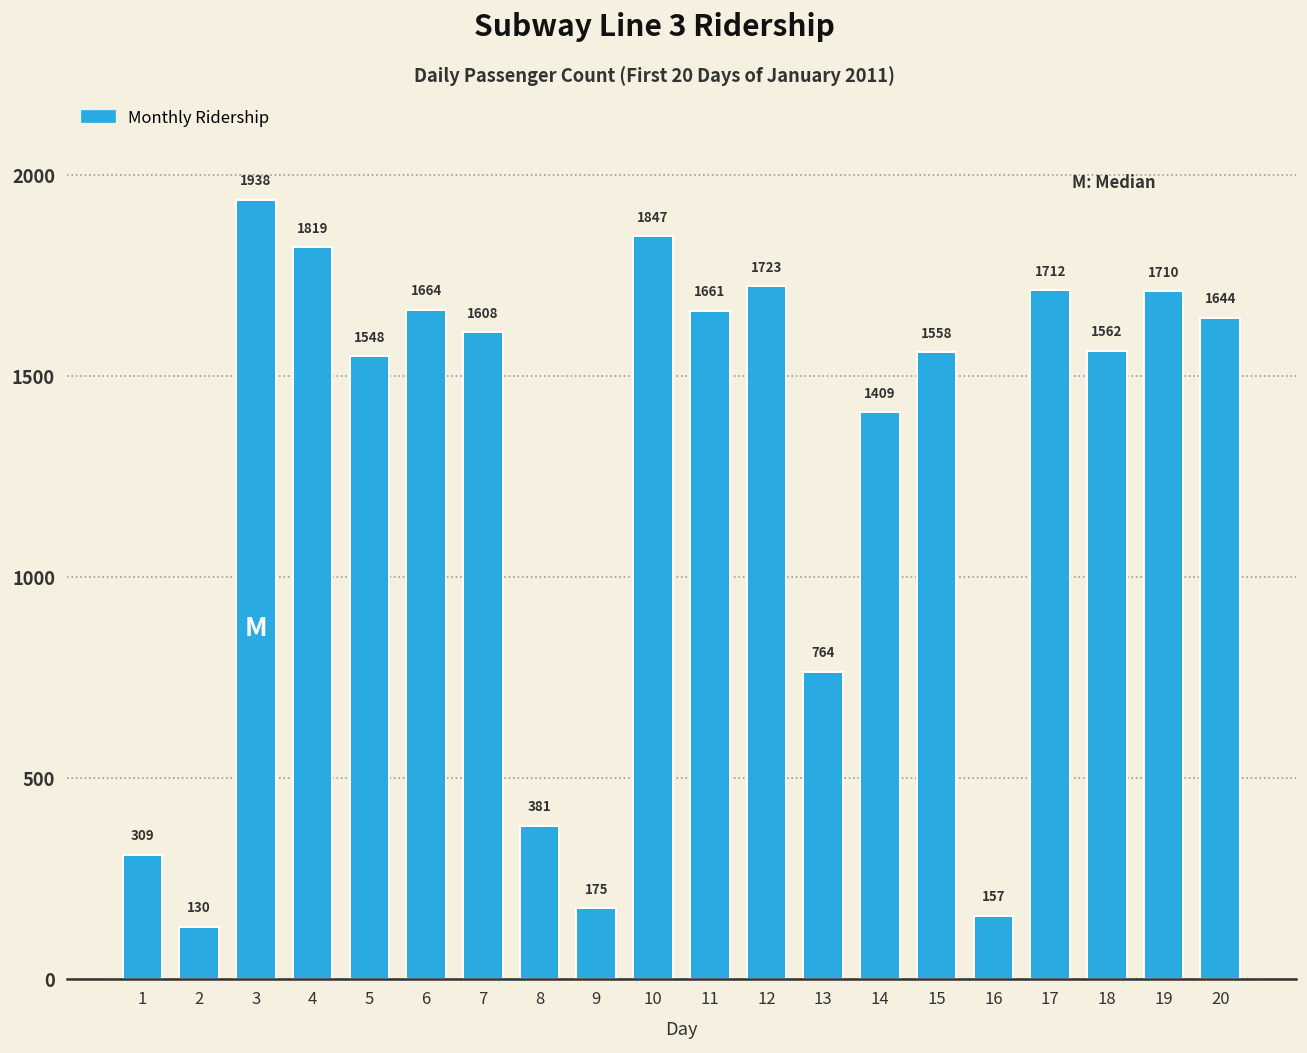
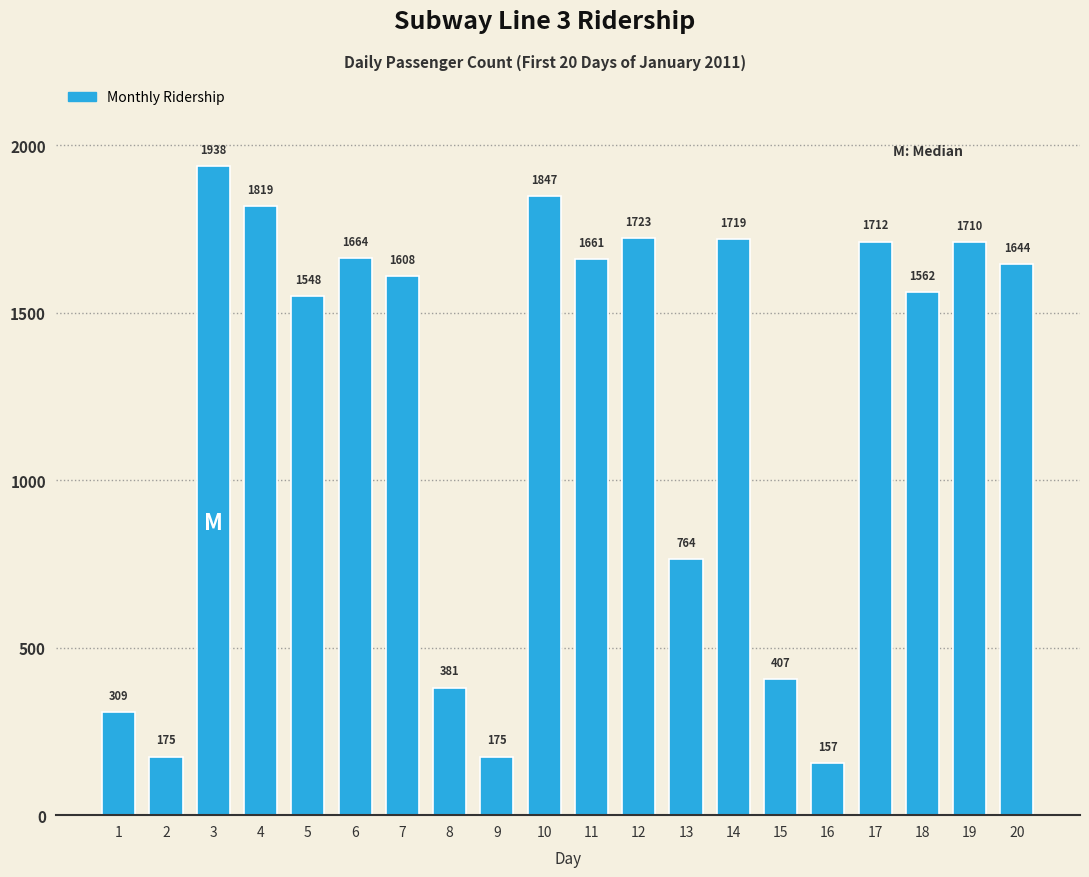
  {
    "1": 309,
-   "2": 130,
+   "2": 175,
    "3": 1938,
    "4": 1819,
    "5": 1548,
    "6": 1664,
    "7": 1608,
    "8": 381,
    "9": 175,
    "10": 1847,
    "11": 1661,
    "12": 1723,
    "13": 764,
-   "14": 1409,
-   "15": 1558,
+   "14": 1719,
+   "15": 407,
    "16": 157,
    "17": 1712,
    "18": 1562,
    "19": 1710,
    "20": 1644
  }
